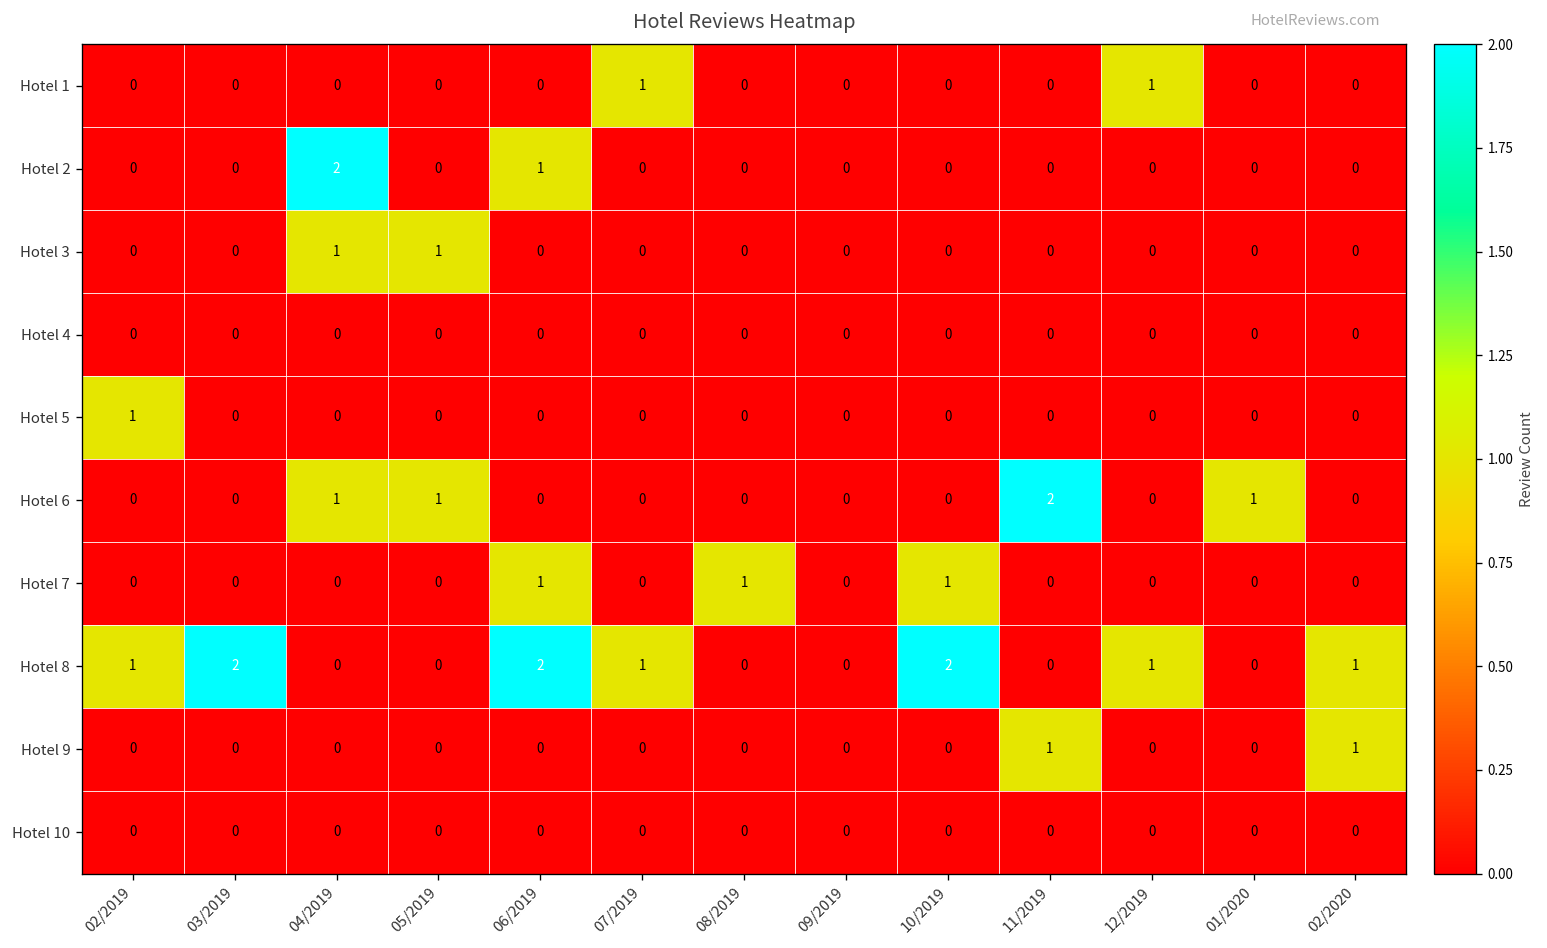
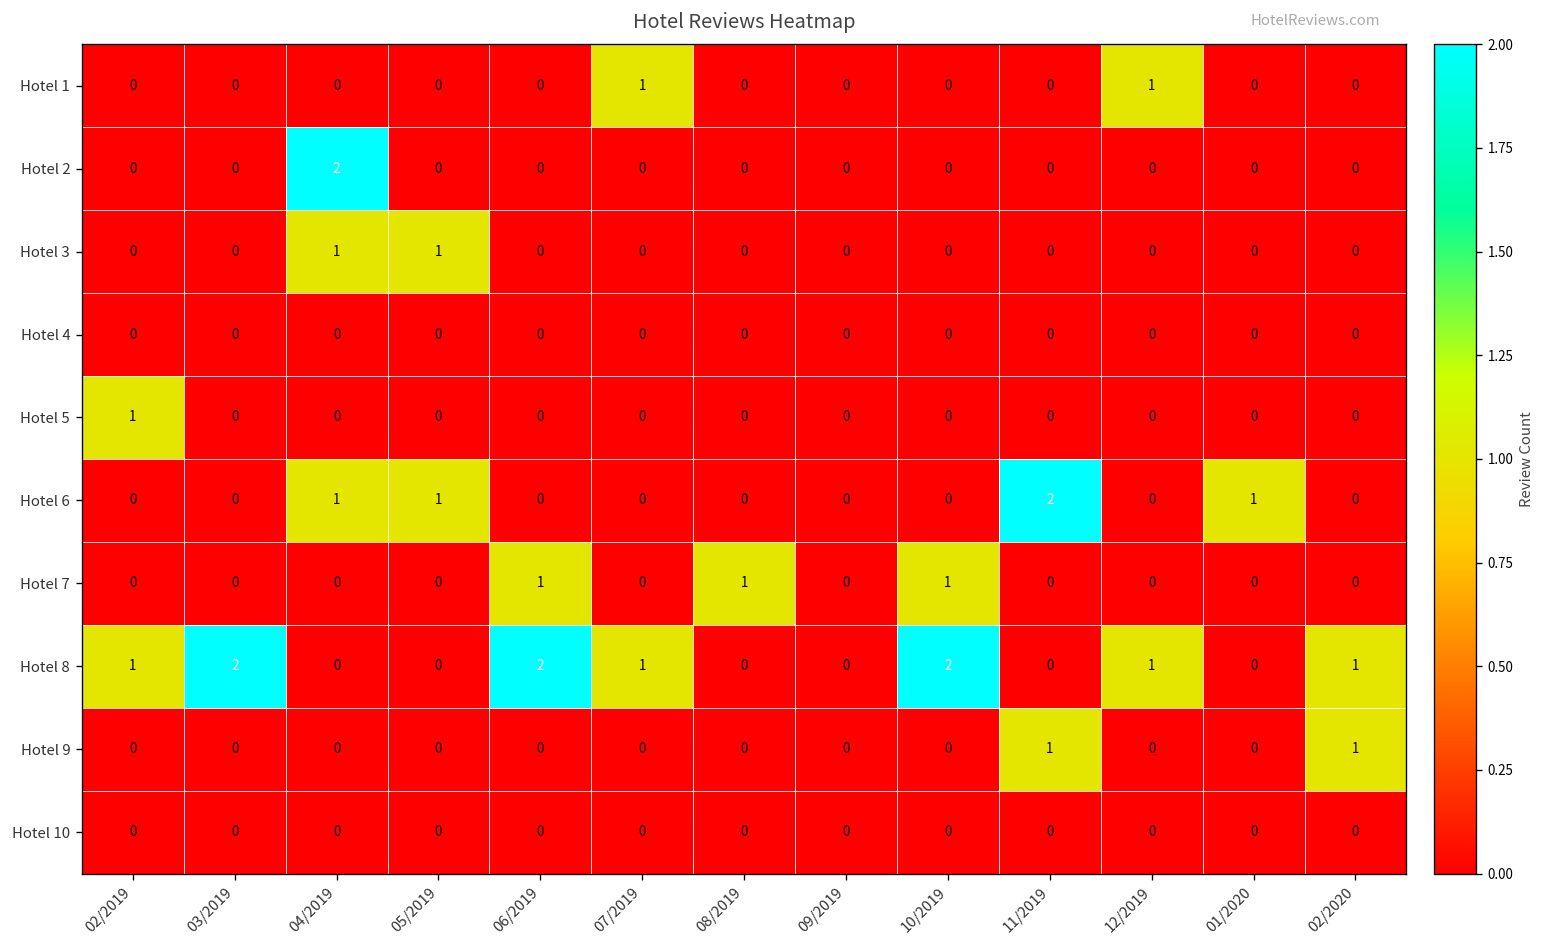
  {
    "Hotel 1": {
      "02/2019": 0,
      "03/2019": 0,
      "04/2019": 0,
      "05/2019": 0,
      "06/2019": 0,
      "07/2019": 1,
      "08/2019": 0,
      "09/2019": 0,
      "10/2019": 0,
      "11/2019": 0,
      "12/2019": 1,
      "01/2020": 0,
      "02/2020": 0
    },
    "Hotel 2": {
      "02/2019": 0,
      "03/2019": 0,
      "04/2019": 2,
      "05/2019": 0,
-     "06/2019": 1,
+     "06/2019": 0,
      "07/2019": 0,
      "08/2019": 0,
      "09/2019": 0,
      "10/2019": 0,
      "11/2019": 0,
      "12/2019": 0,
      "01/2020": 0,
      "02/2020": 0
    },
    "Hotel 3": {
      "02/2019": 0,
      "03/2019": 0,
      "04/2019": 1,
      "05/2019": 1,
      "06/2019": 0,
      "07/2019": 0,
      "08/2019": 0,
      "09/2019": 0,
      "10/2019": 0,
      "11/2019": 0,
      "12/2019": 0,
      "01/2020": 0,
      "02/2020": 0
    },
    "Hotel 4": {
      "02/2019": 0,
      "03/2019": 0,
      "04/2019": 0,
      "05/2019": 0,
      "06/2019": 0,
      "07/2019": 0,
      "08/2019": 0,
      "09/2019": 0,
      "10/2019": 0,
      "11/2019": 0,
      "12/2019": 0,
      "01/2020": 0,
      "02/2020": 0
    },
    "Hotel 5": {
      "02/2019": 1,
      "03/2019": 0,
      "04/2019": 0,
      "05/2019": 0,
      "06/2019": 0,
      "07/2019": 0,
      "08/2019": 0,
      "09/2019": 0,
      "10/2019": 0,
      "11/2019": 0,
      "12/2019": 0,
      "01/2020": 0,
      "02/2020": 0
    },
    "Hotel 6": {
      "02/2019": 0,
      "03/2019": 0,
      "04/2019": 1,
      "05/2019": 1,
      "06/2019": 0,
      "07/2019": 0,
      "08/2019": 0,
      "09/2019": 0,
      "10/2019": 0,
      "11/2019": 2,
      "12/2019": 0,
      "01/2020": 1,
      "02/2020": 0
    },
    "Hotel 7": {
      "02/2019": 0,
      "03/2019": 0,
      "04/2019": 0,
      "05/2019": 0,
      "06/2019": 1,
      "07/2019": 0,
      "08/2019": 1,
      "09/2019": 0,
      "10/2019": 1,
      "11/2019": 0,
      "12/2019": 0,
      "01/2020": 0,
      "02/2020": 0
    },
    "Hotel 8": {
      "02/2019": 1,
      "03/2019": 2,
      "04/2019": 0,
      "05/2019": 0,
      "06/2019": 2,
      "07/2019": 1,
      "08/2019": 0,
      "09/2019": 0,
      "10/2019": 2,
      "11/2019": 0,
      "12/2019": 1,
      "01/2020": 0,
      "02/2020": 1
    },
    "Hotel 9": {
      "02/2019": 0,
      "03/2019": 0,
      "04/2019": 0,
      "05/2019": 0,
      "06/2019": 0,
      "07/2019": 0,
      "08/2019": 0,
      "09/2019": 0,
      "10/2019": 0,
      "11/2019": 1,
      "12/2019": 0,
      "01/2020": 0,
      "02/2020": 1
    },
    "Hotel 10": {
      "02/2019": 0,
      "03/2019": 0,
      "04/2019": 0,
      "05/2019": 0,
      "06/2019": 0,
      "07/2019": 0,
      "08/2019": 0,
      "09/2019": 0,
      "10/2019": 0,
      "11/2019": 0,
      "12/2019": 0,
      "01/2020": 0,
      "02/2020": 0
    }
  }
